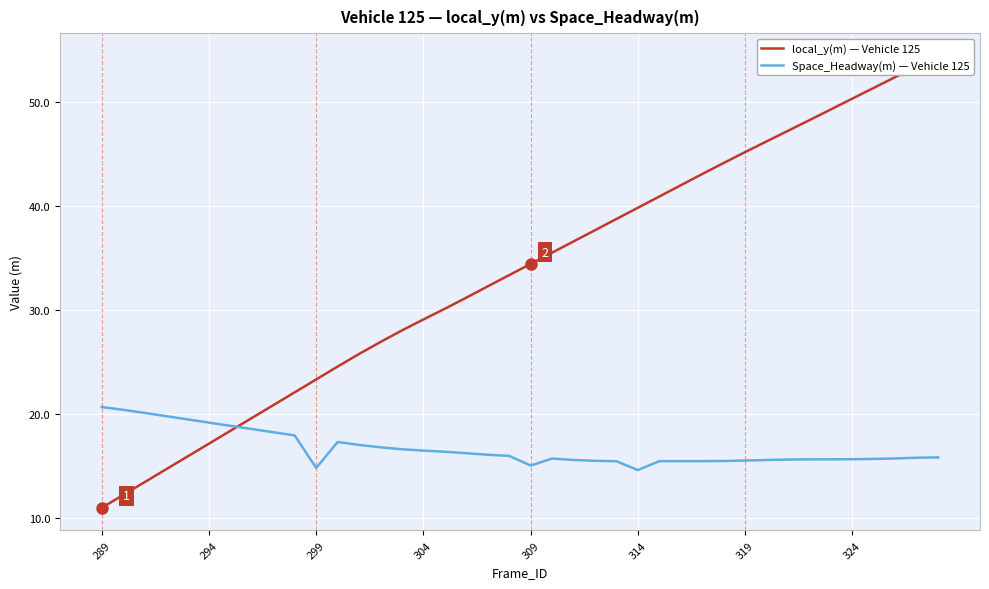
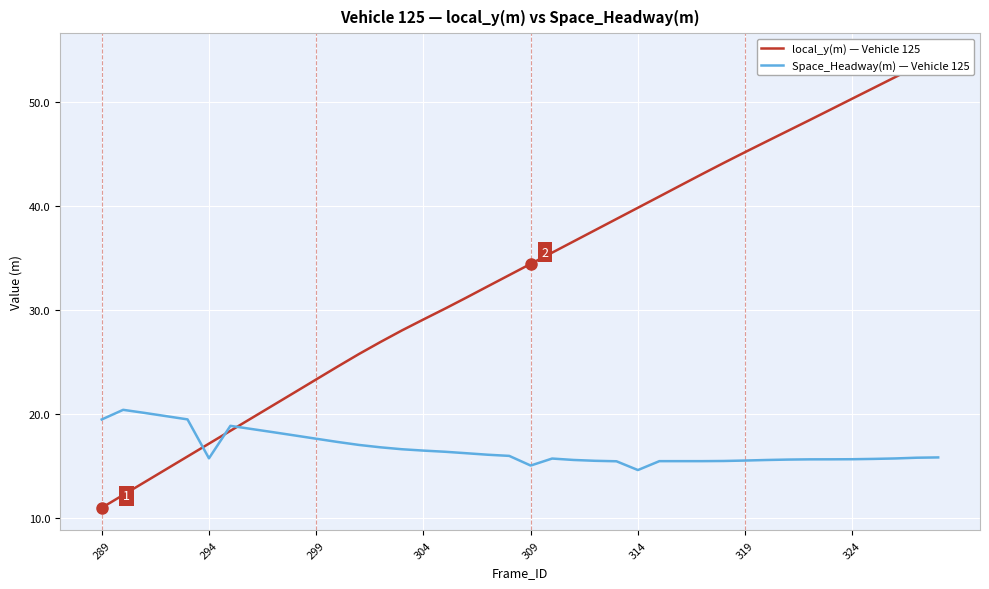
  {
    "Space_Headway(m) — Vehicle 125": {
-     "289": 20.6,
-     "294": 19.1,
-     "299": 14.8,
+     "289": 19.4,
+     "294": 15.7,
+     "299": 17.6,
      "304": 16.4,
      "309": 15.0,
      "314": 14.6,
      "319": 15.5,
      "324": 15.6
    }
  }
